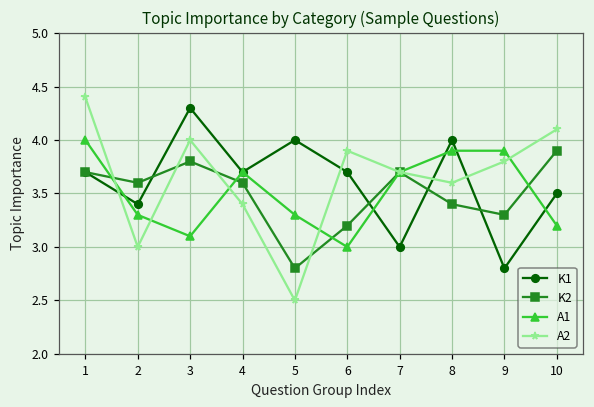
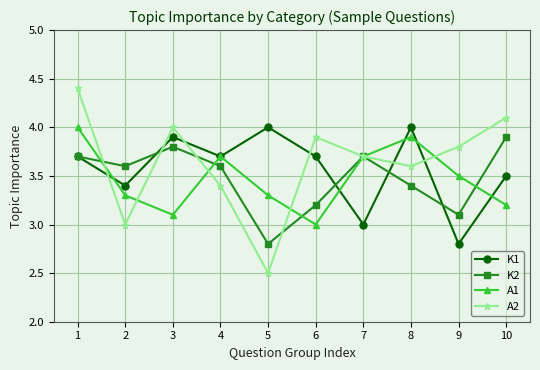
  {
    "K1": {
      "2": 3.4,
-     "3": 4.3,
+     "3": 3.9,
      "5": 4.0,
      "6": 3.7,
      "7": 3.0,
      "8": 4.0,
      "9": 2.8,
      "10": 3.5
    },
    "K2": {
      "2": 3.6,
      "3": 3.8,
      "4": 3.6,
      "5": 2.8,
      "6": 3.2,
      "8": 3.4,
-     "9": 3.3,
+     "9": 3.1,
      "10": 3.9
    },
    "A1": {
      "1": 4.0,
      "2": 3.3,
      "3": 3.1,
      "5": 3.3,
      "6": 3.0,
      "8": 3.9,
-     "9": 3.9,
+     "9": 3.5,
      "10": 3.2
    },
    "A2": {
      "1": 4.4,
      "2": 3.0,
      "3": 4.0,
      "4": 3.4,
      "5": 2.5,
      "6": 3.9,
      "8": 3.6,
      "9": 3.8,
      "10": 4.1
    }
  }
